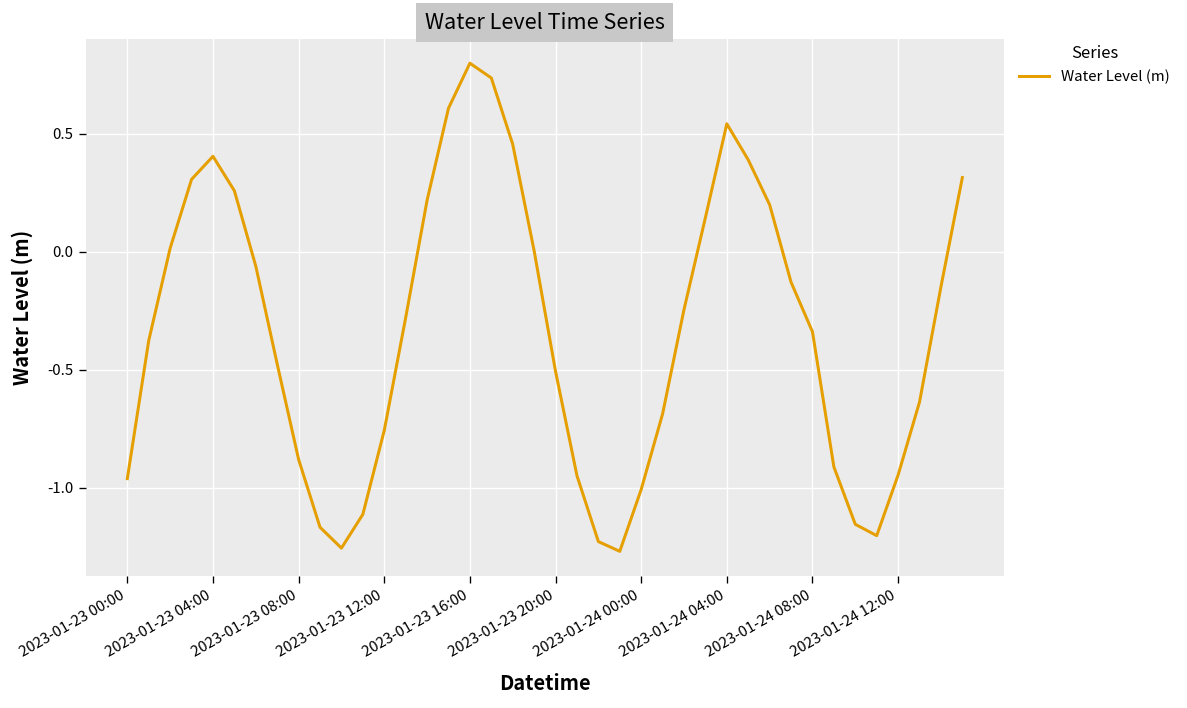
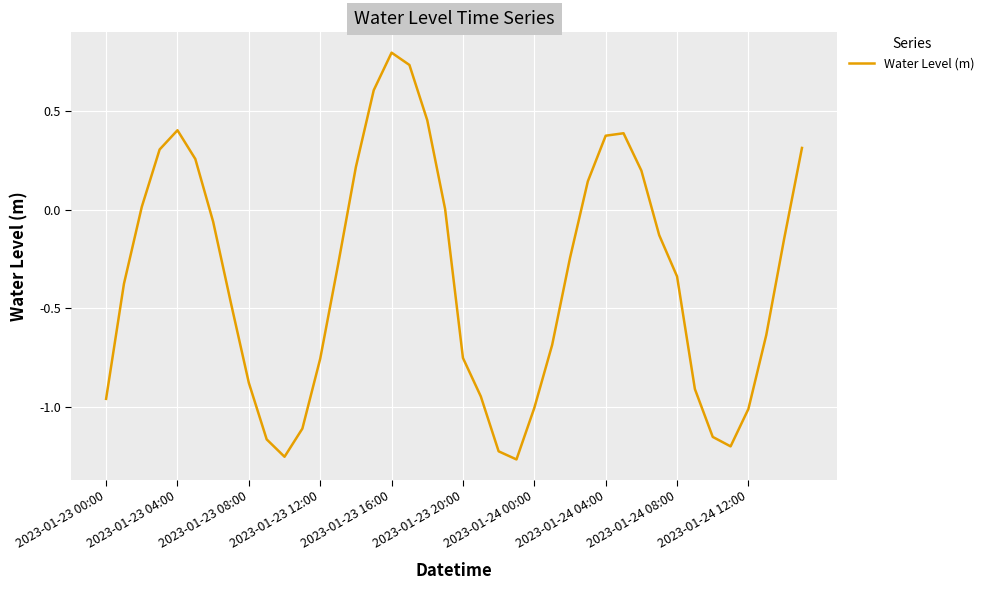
  {
    "2023-01-23 00:00": -0.96,
    "2023-01-23 04:00": 0.40,
    "2023-01-23 08:00": -0.88,
    "2023-01-23 12:00": -0.76,
    "2023-01-23 16:00": 0.80,
-   "2023-01-23 20:00": -0.51,
+   "2023-01-23 20:00": -0.75,
    "2023-01-24 00:00": -1.01,
-   "2023-01-24 04:00": 0.54,
+   "2023-01-24 04:00": 0.38,
    "2023-01-24 08:00": -0.34,
-   "2023-01-24 12:00": -0.95
+   "2023-01-24 12:00": -1.01
  }
